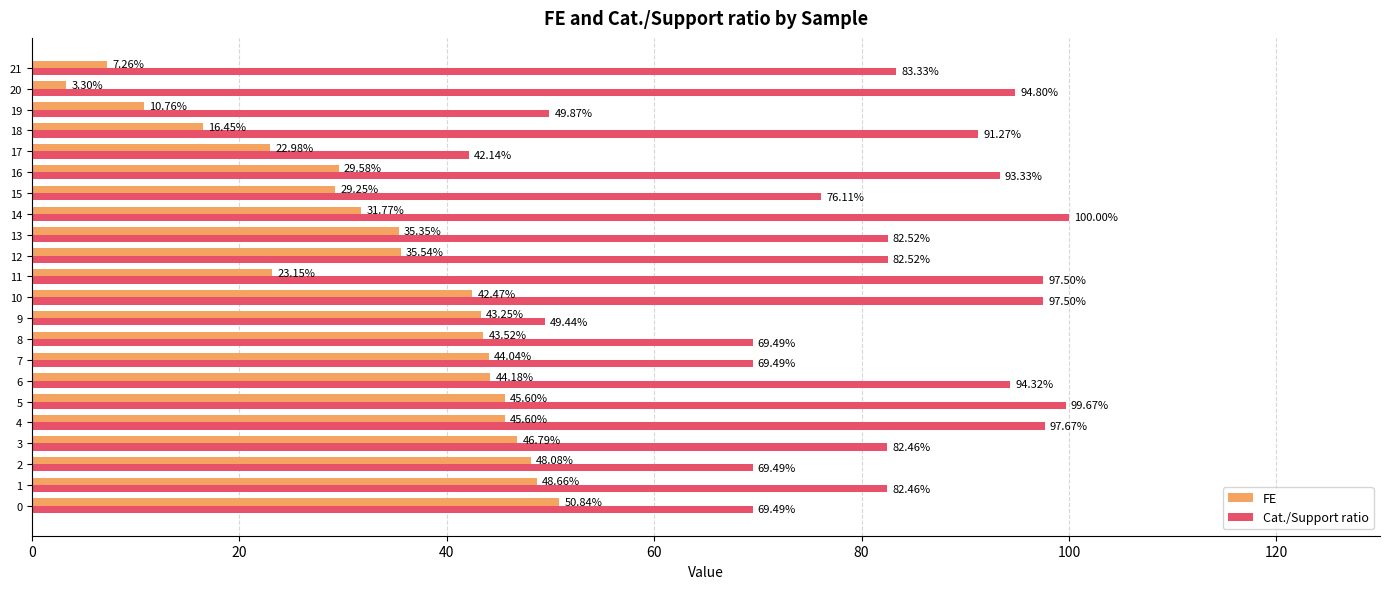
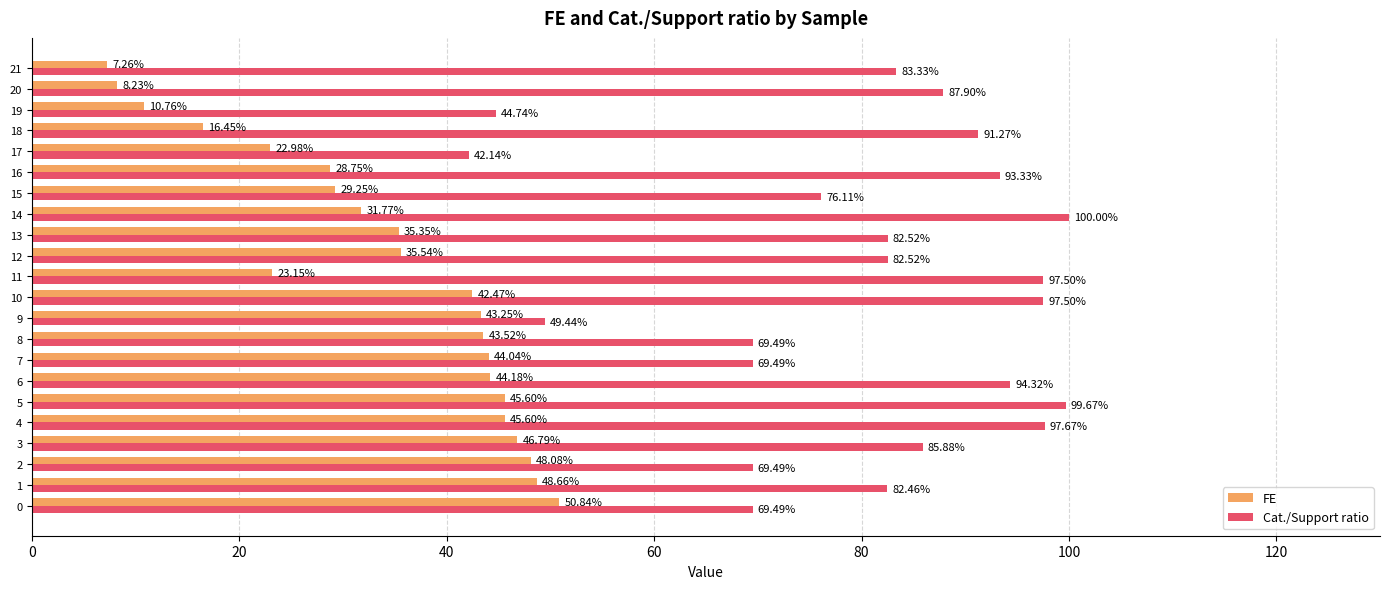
  {
    "FE": {
      "21": "7.26%",
-     "20": "3.30%",
+     "20": "8.23%",
      "19": "10.76%",
      "18": "16.45%",
      "17": "22.98%",
-     "16": "29.58%",
+     "16": "28.75%",
      "15": "29.25%",
      "14": "31.77%",
      "13": "35.35%",
      "12": "35.54%",
      "11": "23.15%",
      "10": "42.47%",
      "9": "43.25%",
      "8": "43.52%",
      "7": "44.04%",
      "6": "44.18%",
      "5": "45.60%",
      "4": "45.60%",
      "3": "46.79%",
      "2": "48.08%",
      "1": "48.66%",
      "0": "50.84%"
    },
    "Cat./Support ratio": {
      "21": "83.33%",
-     "20": "94.80%",
-     "19": "49.87%",
+     "20": "87.90%",
+     "19": "44.74%",
      "18": "91.27%",
      "17": "42.14%",
      "16": "93.33%",
      "15": "76.11%",
      "14": "100.00%",
      "13": "82.52%",
      "12": "82.52%",
      "11": "97.50%",
      "10": "97.50%",
      "9": "49.44%",
      "8": "69.49%",
      "7": "69.49%",
      "6": "94.32%",
      "5": "99.67%",
      "4": "97.67%",
-     "3": "82.46%",
+     "3": "85.88%",
      "2": "69.49%",
      "1": "82.46%",
      "0": "69.49%"
    }
  }
